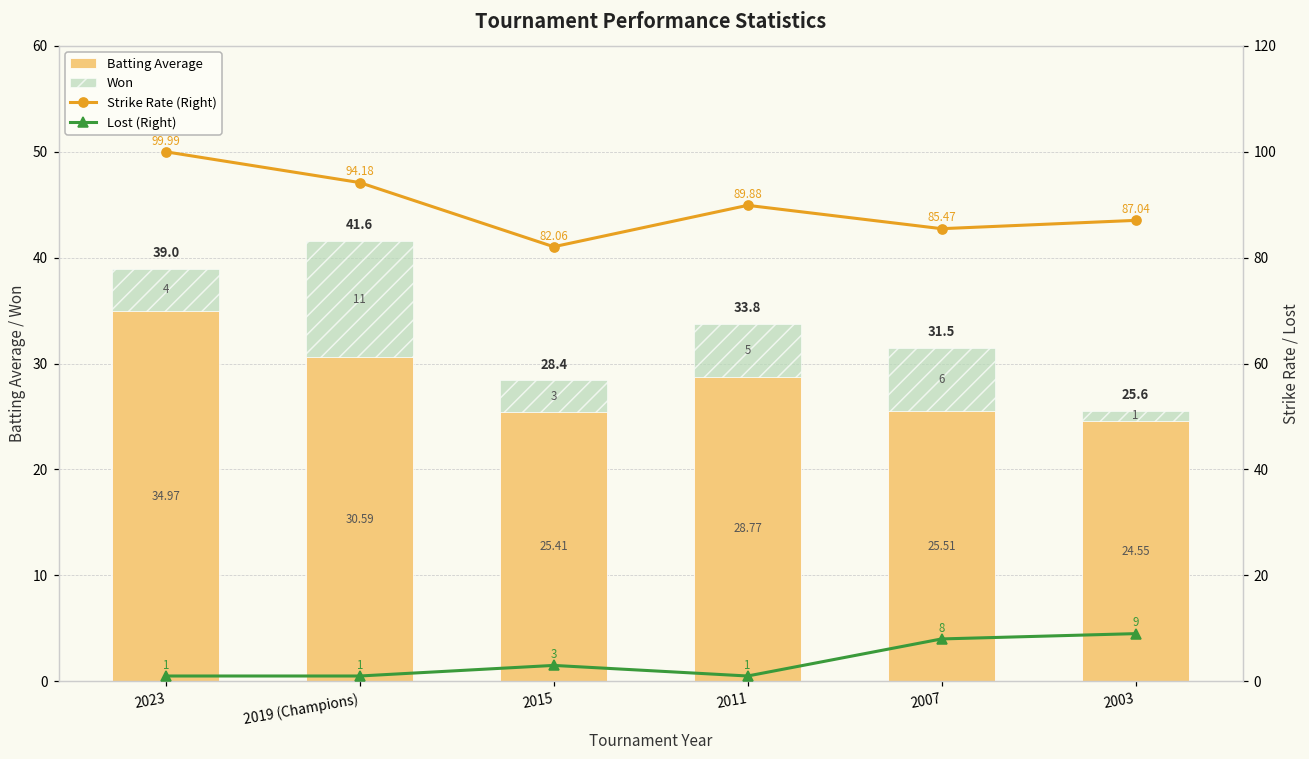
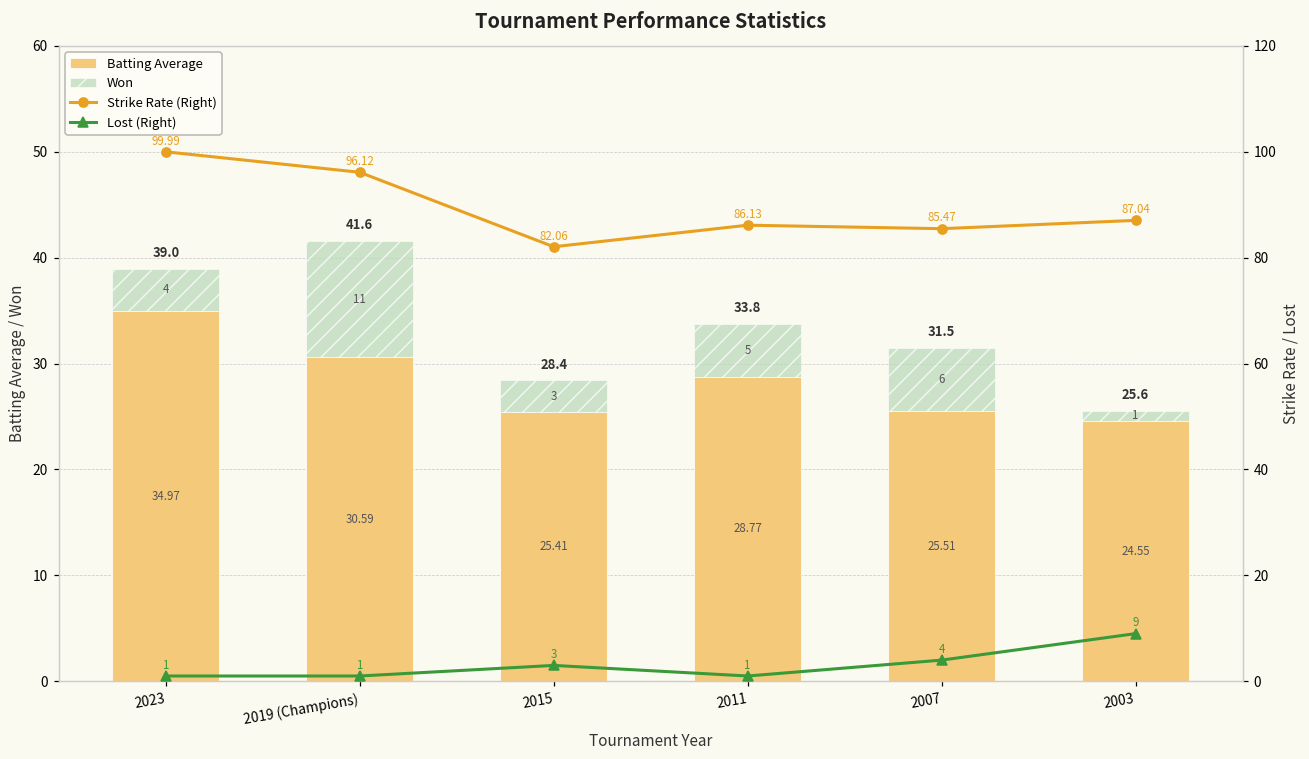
  {
    "Batting Average": {
      "2023": 34.97,
      "2019 (Champions)": 30.59,
      "2015": 25.41,
      "2011": 28.77,
      "2007": 25.51,
      "2003": 24.55
    },
    "Won": {
      "2023": 4,
      "2019 (Champions)": 11,
      "2015": 3,
      "2011": 5,
      "2007": 6,
      "2003": 1
    },
    "Strike Rate (Right)": {
-     "2019 (Champions)": 94.18,
+     "2019 (Champions)": 96.12,
      "2015": 82.06,
-     "2011": 89.88,
+     "2011": 86.13,
      "2007": 85.47,
      "2003": 87.04
    },
    "Lost (Right)": {
      "2023": 1,
      "2019 (Champions)": 1,
      "2015": 3,
      "2011": 1,
-     "2007": 8,
+     "2007": 4,
      "2003": 9
    }
  }
